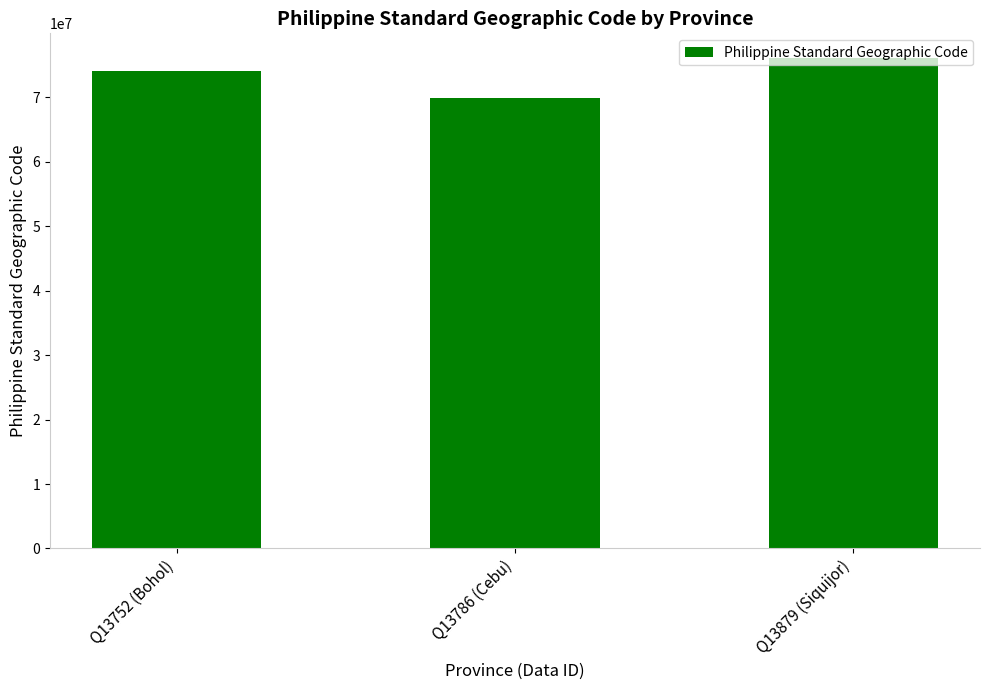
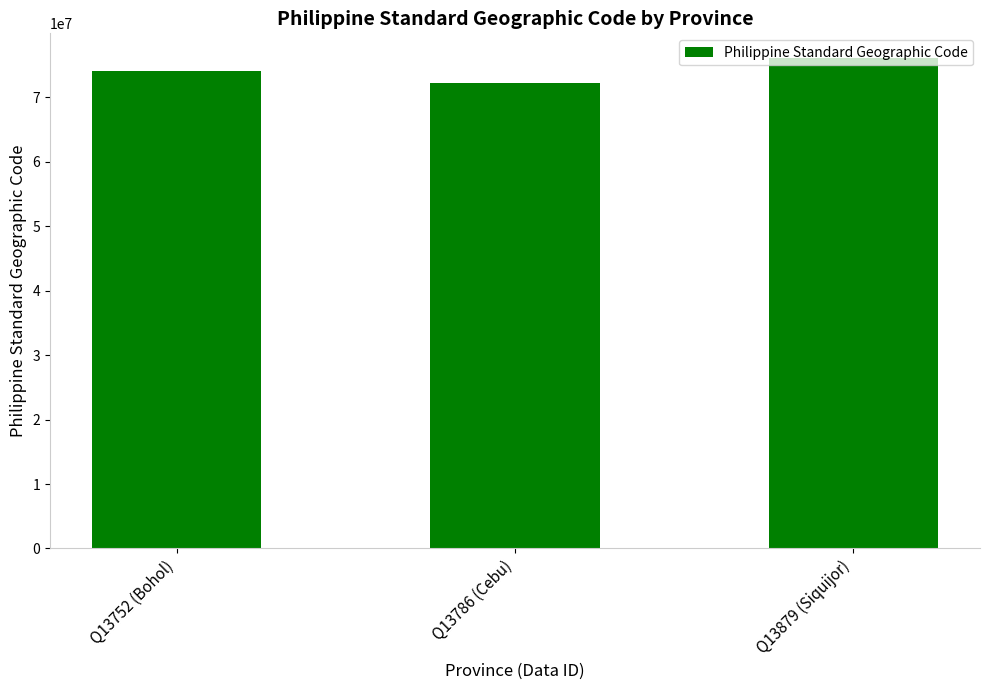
  {
    "Q13752 (Bohol)": 74000000,
-   "Q13786 (Cebu)": 70000000
+   "Q13786 (Cebu)": 72000000
  }
